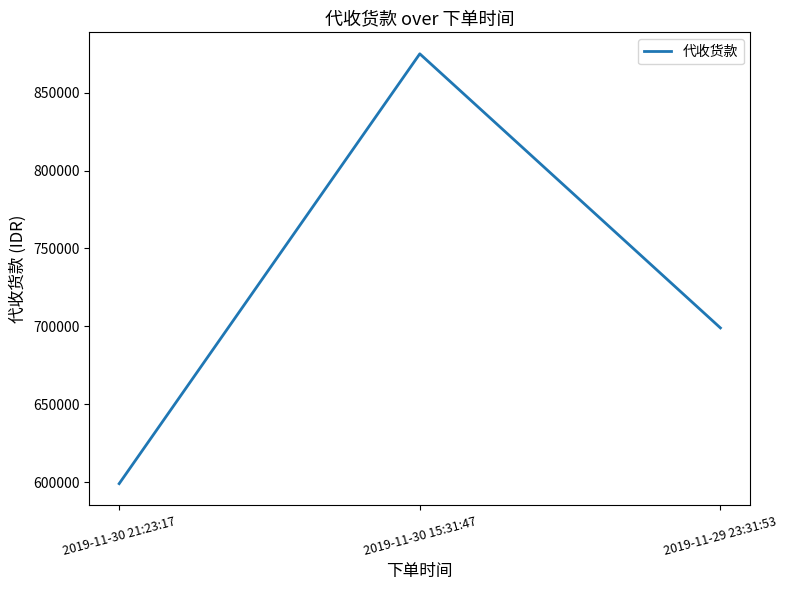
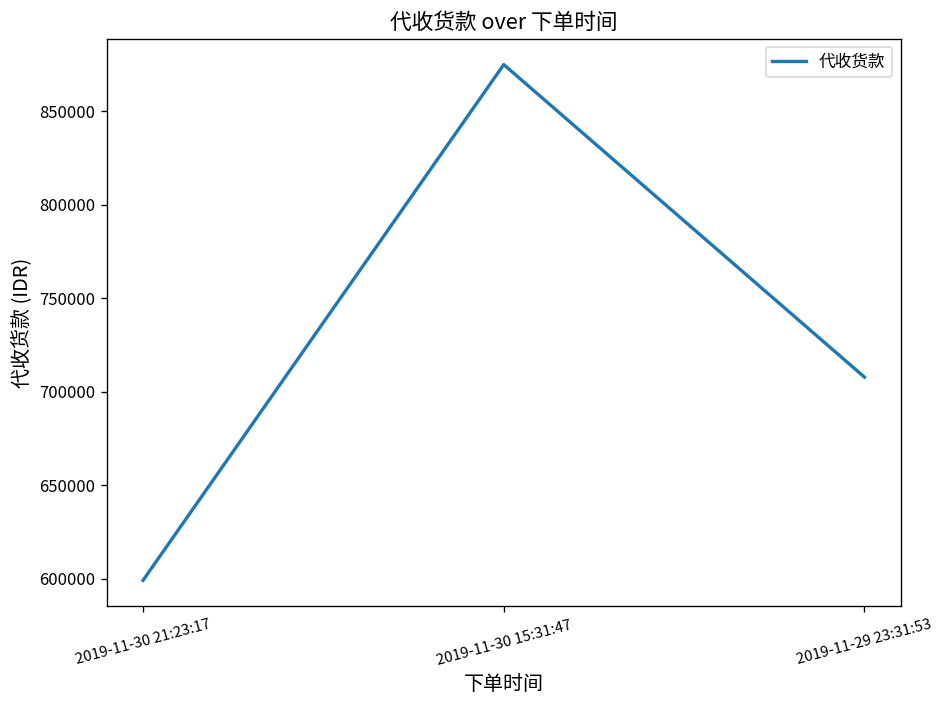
  {
    "2019-11-30 21:23:17": 599000,
    "2019-11-30 15:31:47": 875000,
-   "2019-11-29 23:31:53": 699000
+   "2019-11-29 23:31:53": 708000
  }
